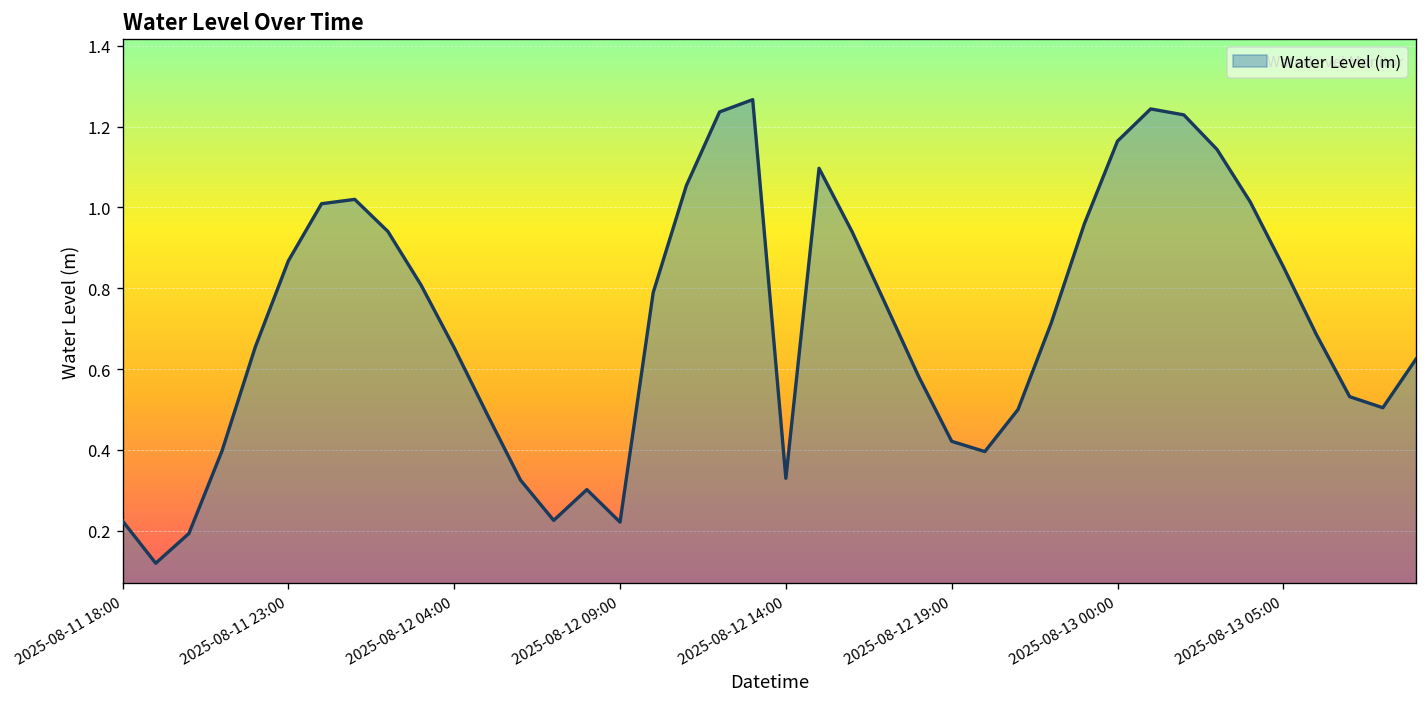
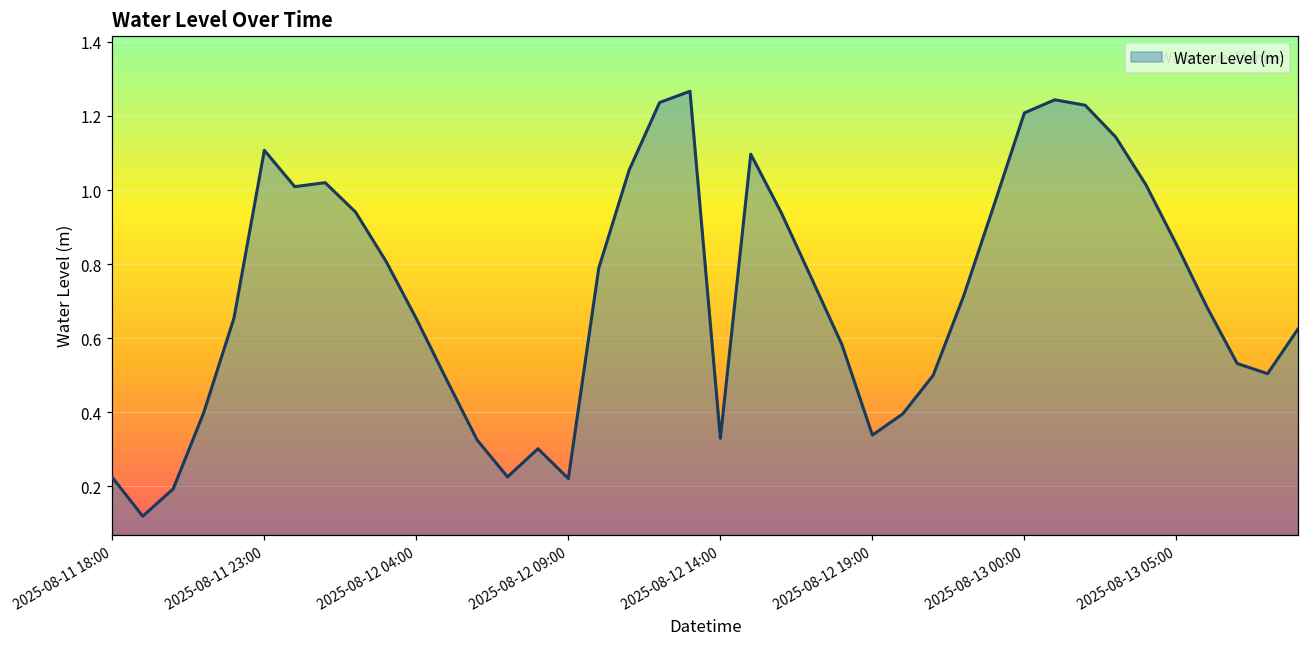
  {
    "2025-08-11 18:00": 0.22,
-   "2025-08-11 23:00": 0.87,
+   "2025-08-11 23:00": 1.11,
    "2025-08-12 04:00": 0.65,
    "2025-08-12 09:00": 0.22,
    "2025-08-12 14:00": 0.33,
-   "2025-08-12 19:00": 0.42,
-   "2025-08-13 00:00": 1.16,
+   "2025-08-12 19:00": 0.34,
+   "2025-08-13 00:00": 1.21,
    "2025-08-13 05:00": 0.85
  }
